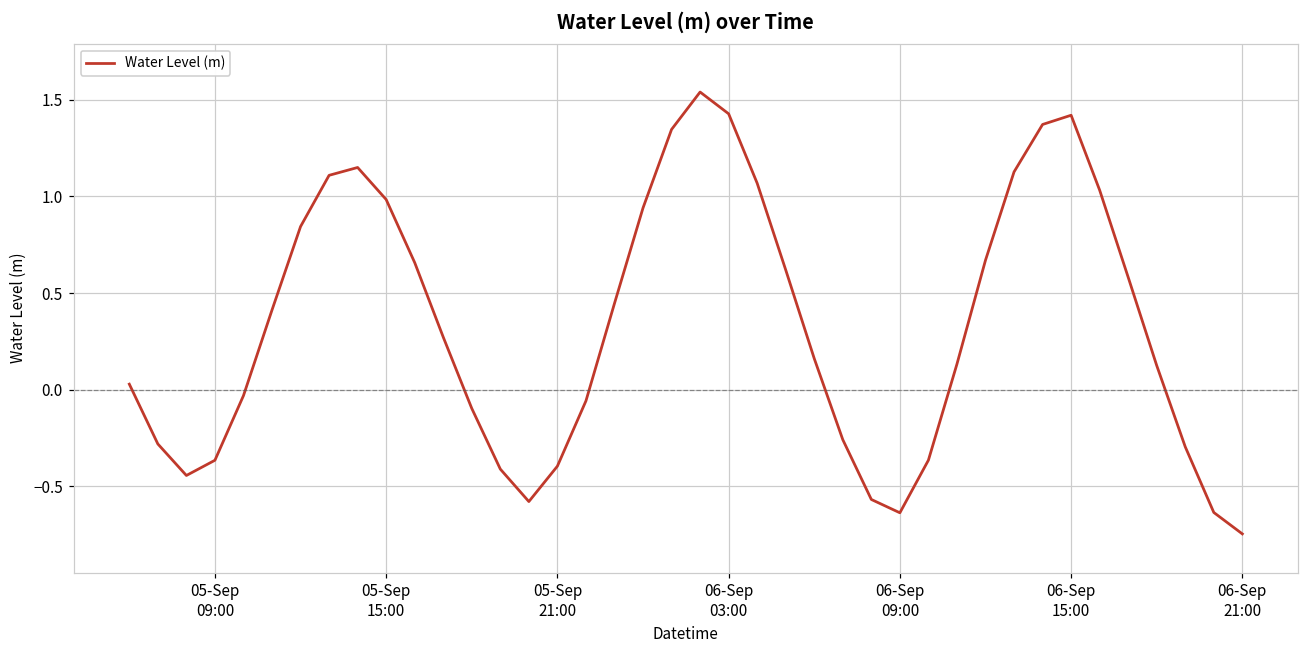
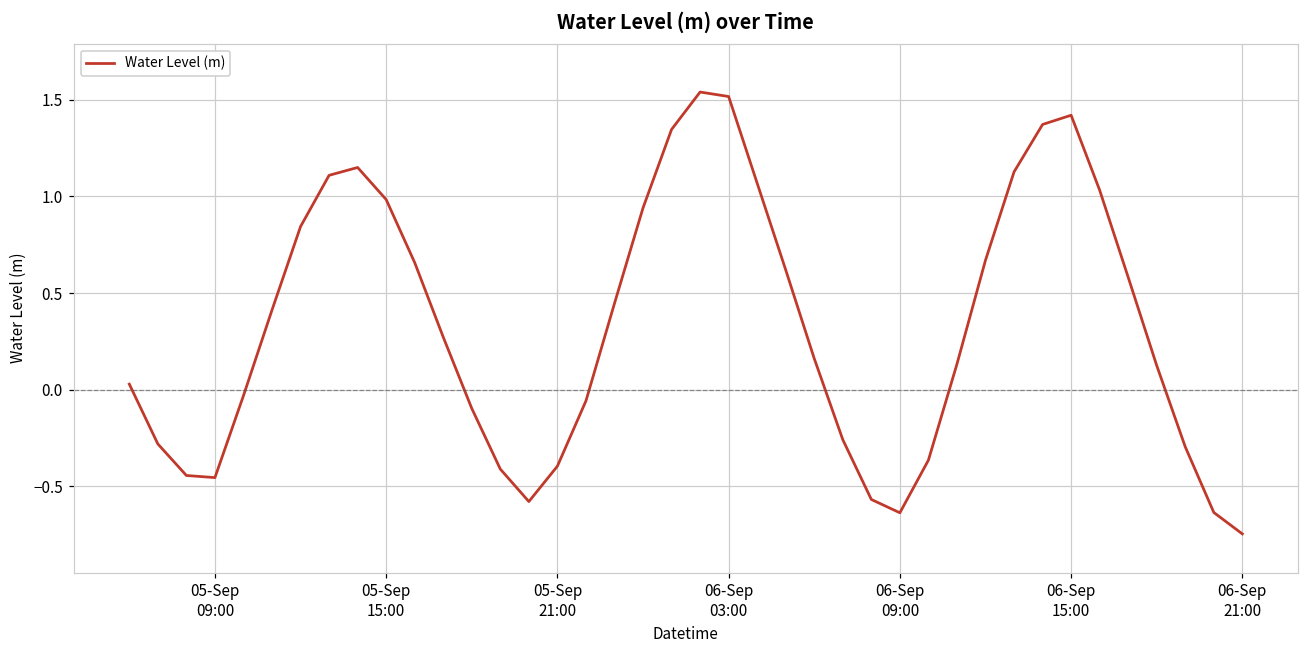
  {
-   "05-Sep 09:00": -0.36,
+   "05-Sep 09:00": -0.45,
    "05-Sep 15:00": 0.98,
    "05-Sep 21:00": -0.40,
-   "06-Sep 03:00": 1.43,
+   "06-Sep 03:00": 1.52,
    "06-Sep 09:00": -0.64,
    "06-Sep 15:00": 1.42,
    "06-Sep 21:00": -0.75
  }
